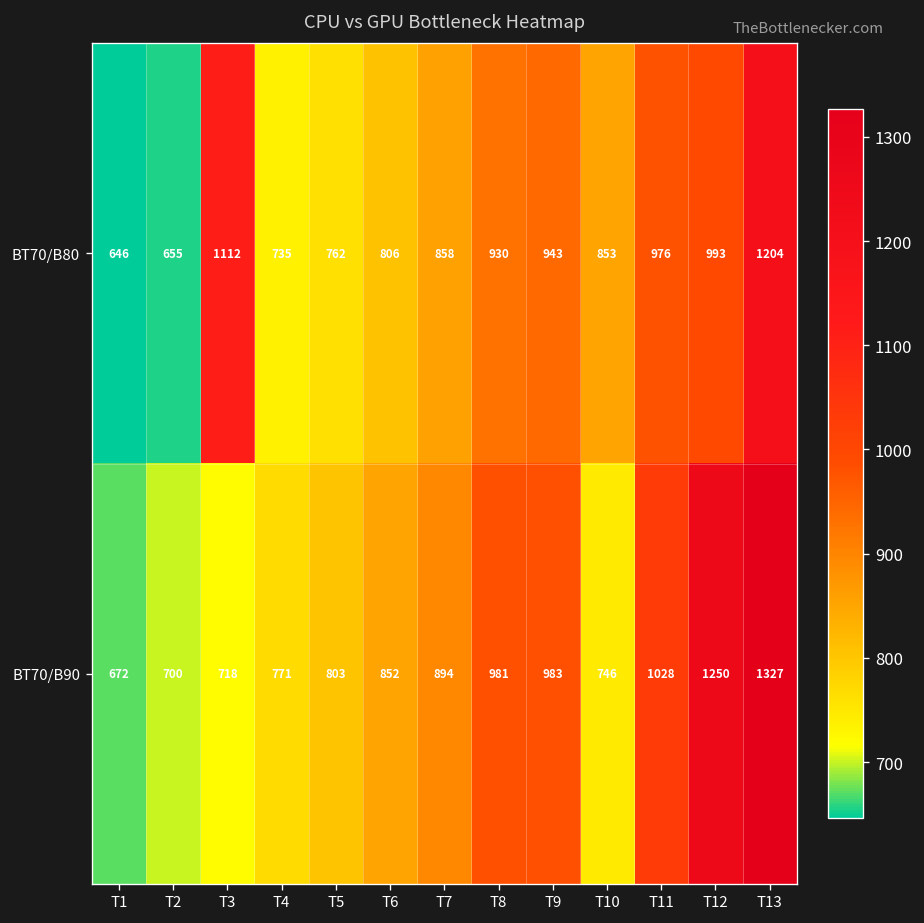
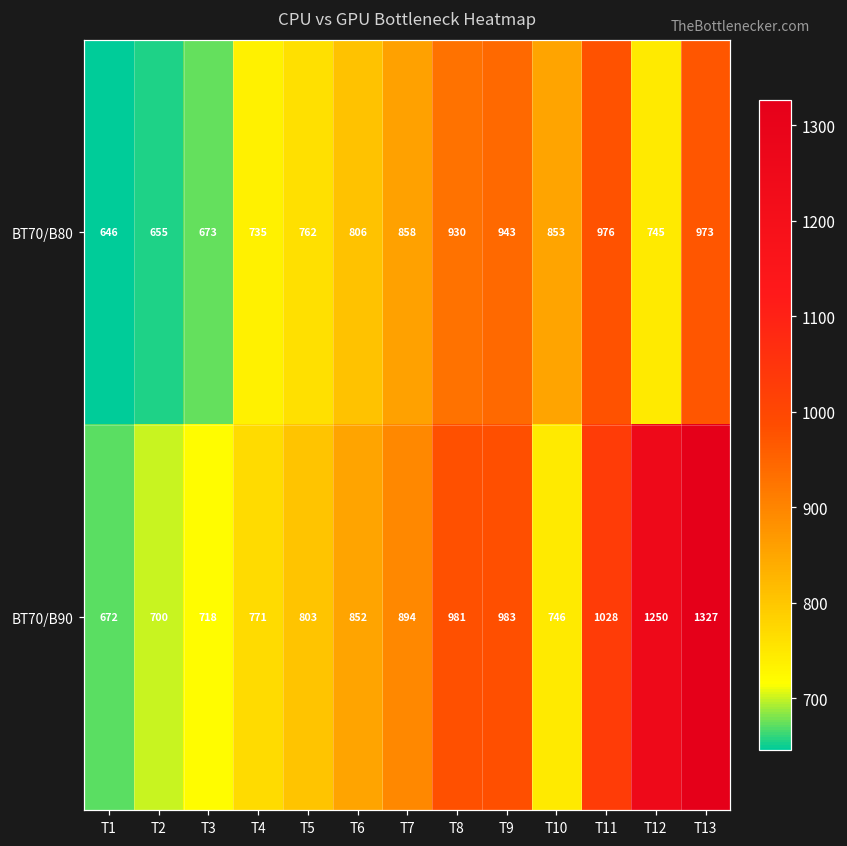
  {
    "BT70/B80": {
      "T1": 646,
      "T2": 655,
-     "T3": 1112,
+     "T3": 673,
      "T4": 735,
      "T5": 762,
      "T6": 806,
      "T7": 858,
      "T8": 930,
      "T9": 943,
      "T10": 853,
      "T11": 976,
-     "T12": 993,
-     "T13": 1204
+     "T12": 745,
+     "T13": 973
    },
    "BT70/B90": {
      "T1": 672,
      "T2": 700,
      "T3": 718,
      "T4": 771,
      "T5": 803,
      "T6": 852,
      "T7": 894,
      "T8": 981,
      "T9": 983,
      "T10": 746,
      "T11": 1028,
      "T12": 1250,
      "T13": 1327
    }
  }
